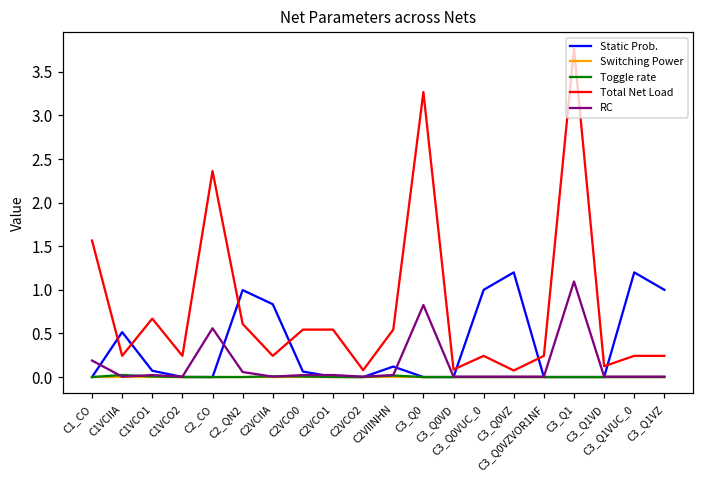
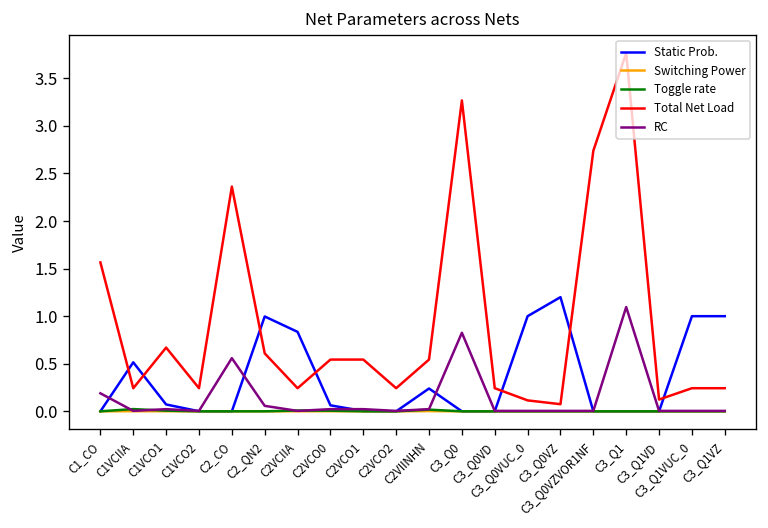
  {
    "Static Prob.": {
      "C1VCIIA": 0.5,
      "C1VCO1": 0.1,
      "C2_QN2": 1.0,
      "C2VCIIA": 0.8,
      "C2VCO0": 0.1,
-     "C2VIINHN": 0.1,
+     "C2VIINHN": 0.2,
      "C3_Q0VUC_0": 1.0,
      "C3_Q0VZ": 1.2,
-     "C3_Q1VUC_0": 1.2,
+     "C3_Q1VUC_0": 1.0,
      "C3_Q1VZ": 1.0
    },
    "Total Net Load": {
      "C1_CO": 1.6,
      "C1VCIIA": 0.2,
      "C1VCO1": 0.7,
      "C1VCO2": 0.2,
      "C2_CO": 2.4,
      "C2_QN2": 0.6,
      "C2VCIIA": 0.2,
      "C2VCO0": 0.5,
      "C2VCO1": 0.5,
-     "C2VCO2": 0.1,
+     "C2VCO2": 0.2,
      "C2VIINHN": 0.5,
      "C3_Q0": 3.3,
-     "C3_Q0VD": 0.1,
-     "C3_Q0VUC_0": 0.2,
+     "C3_Q0VD": 0.2,
+     "C3_Q0VUC_0": 0.1,
      "C3_Q0VZ": 0.1,
-     "C3_Q0VZVOR1NF": 0.2,
+     "C3_Q0VZVOR1NF": 2.7,
      "C3_Q1VD": 0.1,
      "C3_Q1VUC_0": 0.2,
      "C3_Q1VZ": 0.2
    },
    "RC": {
      "C1_CO": 0.2,
      "C2_CO": 0.6,
      "C2_QN2": 0.1,
      "C3_Q0": 0.8,
      "C3_Q1": 1.1
    }
  }
